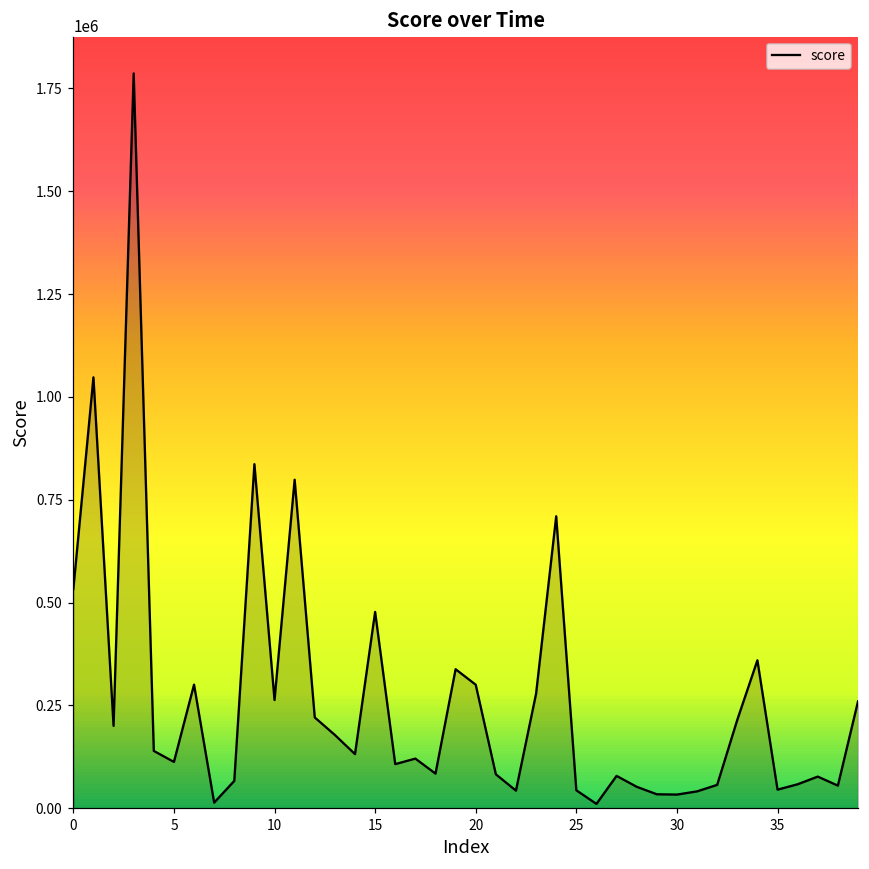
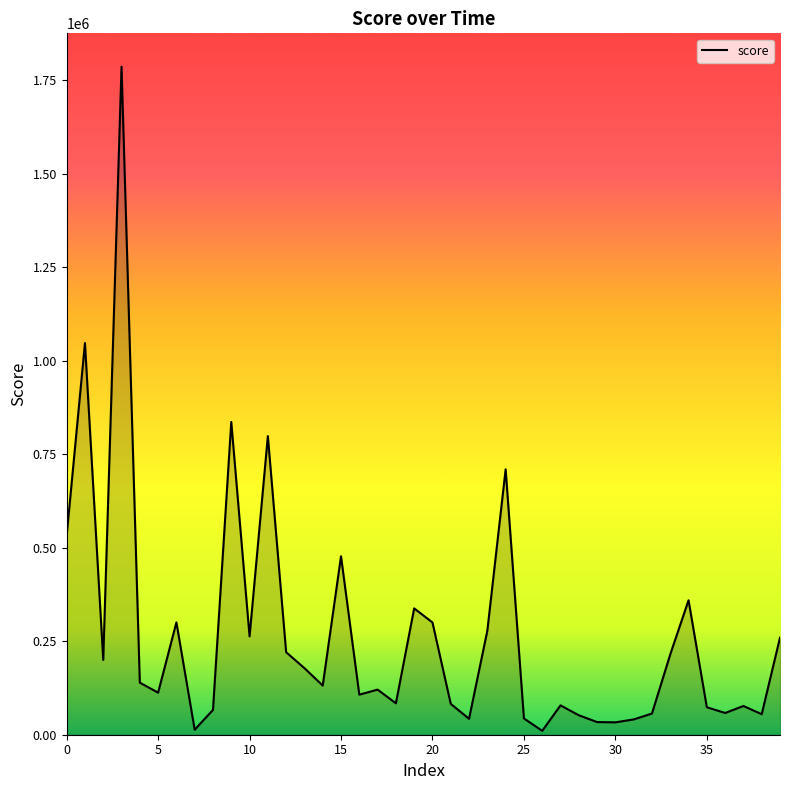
  {
    "0": 530000,
    "5": 110000,
    "10": 260000,
    "15": 480000,
    "20": 300000,
    "25": 40000,
    "30": 30000,
-   "35": 50000
+   "35": 70000
  }
